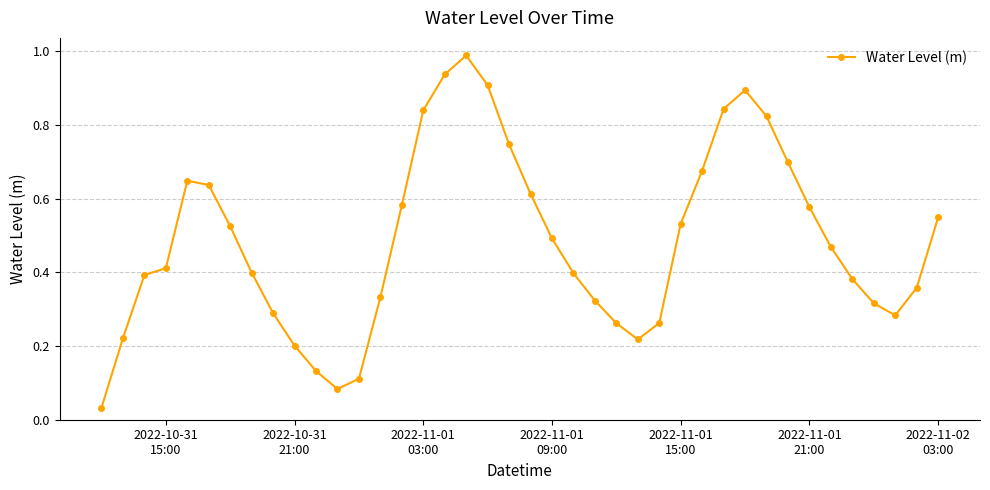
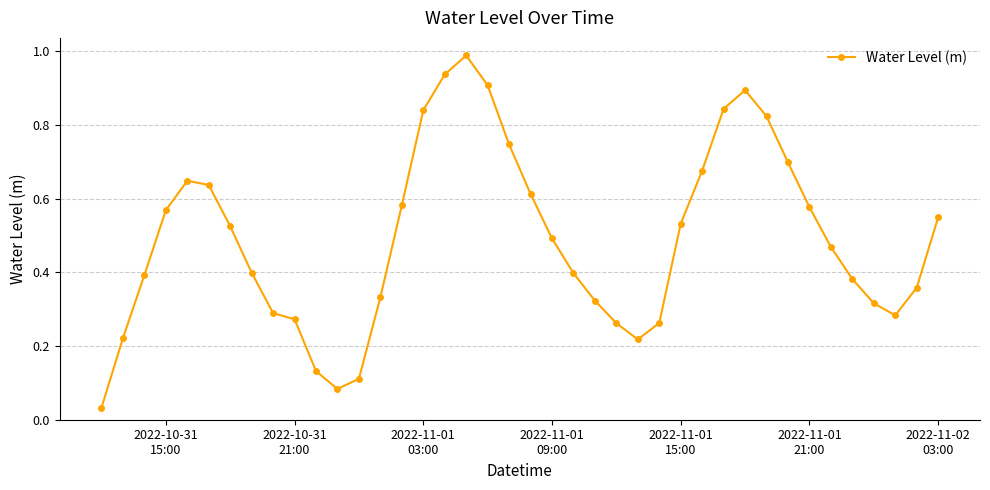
  {
-   "2022-10-31 15:00": 0.41,
-   "2022-10-31 21:00": 0.20,
+   "2022-10-31 15:00": 0.57,
+   "2022-10-31 21:00": 0.27,
    "2022-11-01 03:00": 0.84,
    "2022-11-01 09:00": 0.49,
    "2022-11-01 15:00": 0.53,
    "2022-11-01 21:00": 0.58,
    "2022-11-02 03:00": 0.55
  }
